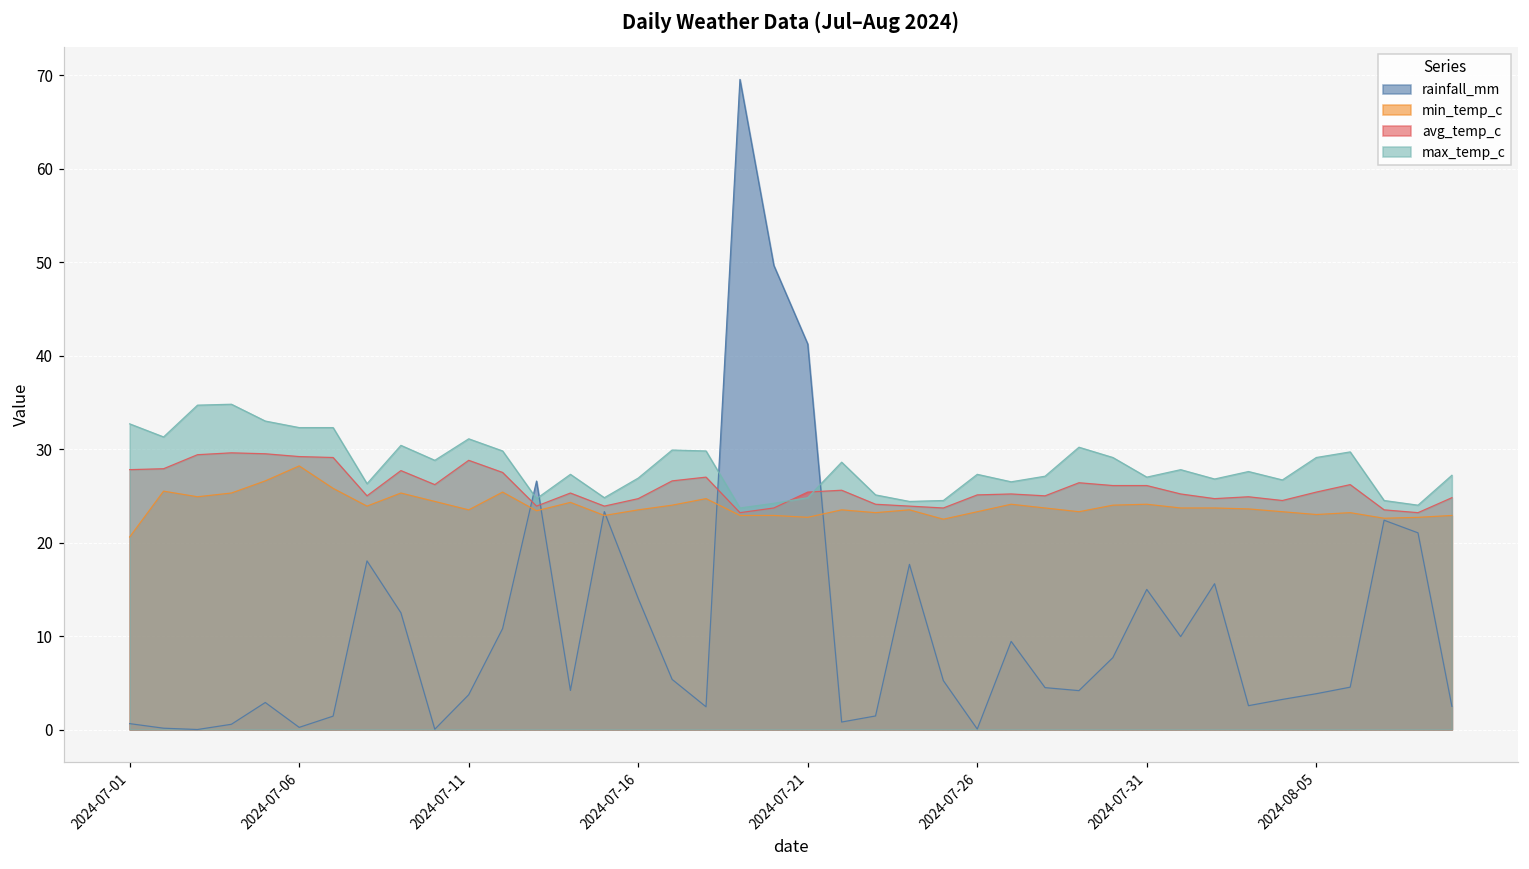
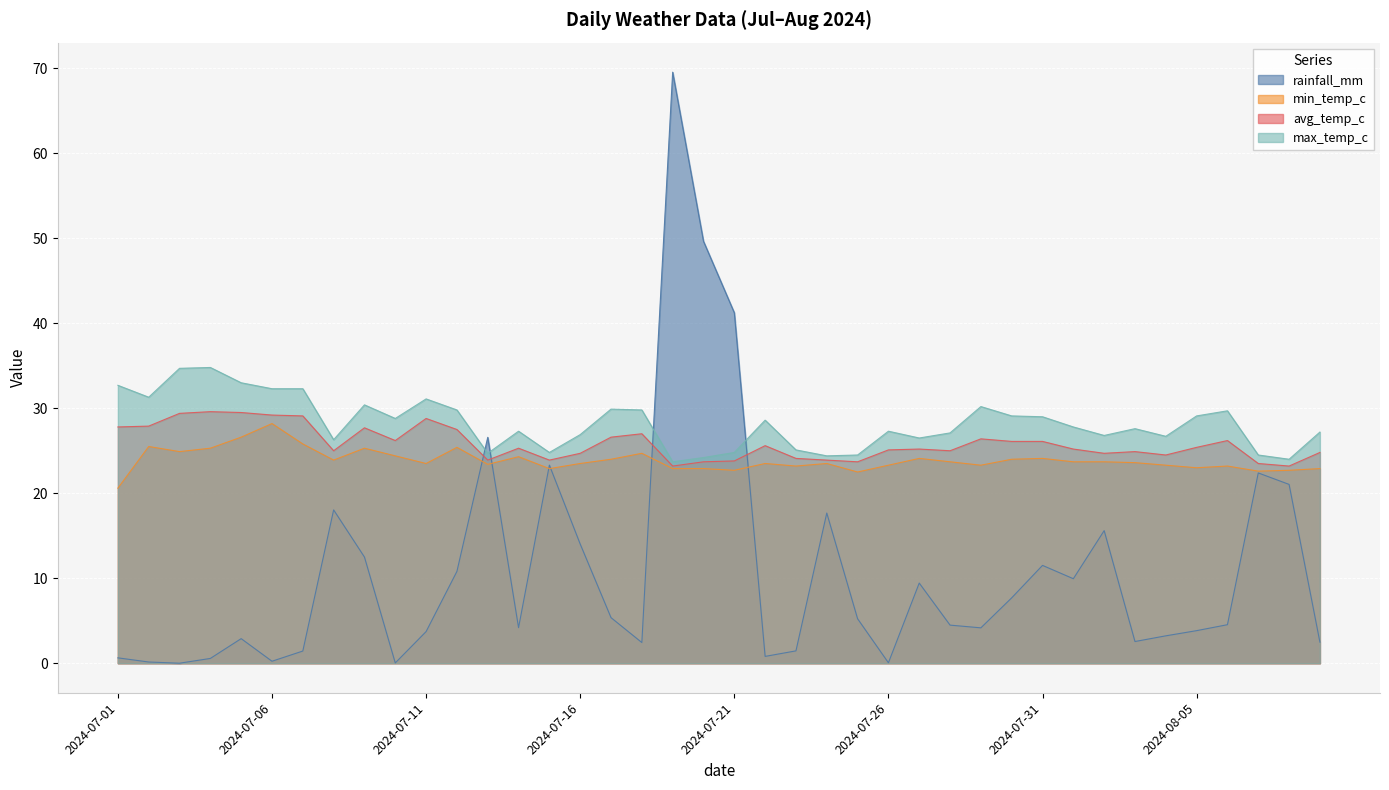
  {
    "rainfall_mm": {
      "2024-07-01": 1,
      "2024-07-06": 0,
      "2024-07-11": 4,
      "2024-07-16": 14,
      "2024-07-21": 41,
      "2024-07-26": 0,
-     "2024-07-31": 15,
+     "2024-07-31": 12,
      "2024-08-05": 4
    },
    "min_temp_c": {
      "2024-07-01": 21,
      "2024-07-06": 28,
      "2024-07-11": 24,
      "2024-07-16": 24,
      "2024-07-21": 23,
      "2024-07-26": 23,
      "2024-07-31": 24,
      "2024-08-05": 23
    },
    "avg_temp_c": {
      "2024-07-01": 28,
      "2024-07-06": 29,
      "2024-07-11": 29,
      "2024-07-16": 25,
-     "2024-07-21": 25,
+     "2024-07-21": 24,
      "2024-07-26": 25,
      "2024-07-31": 26,
      "2024-08-05": 25
    },
    "max_temp_c": {
      "2024-07-01": 33,
      "2024-07-06": 32,
      "2024-07-11": 31,
      "2024-07-16": 27,
      "2024-07-21": 25,
      "2024-07-26": 27,
-     "2024-07-31": 27,
+     "2024-07-31": 29,
      "2024-08-05": 29
    }
  }
